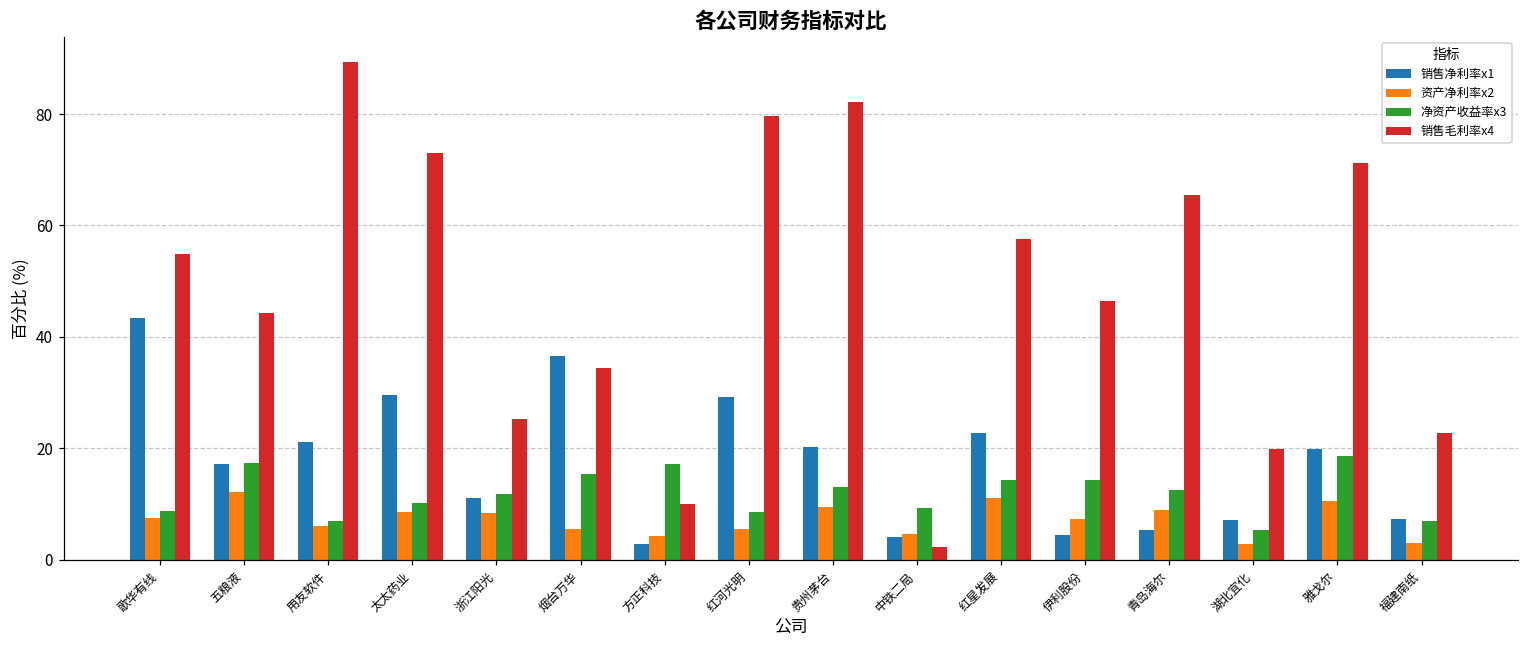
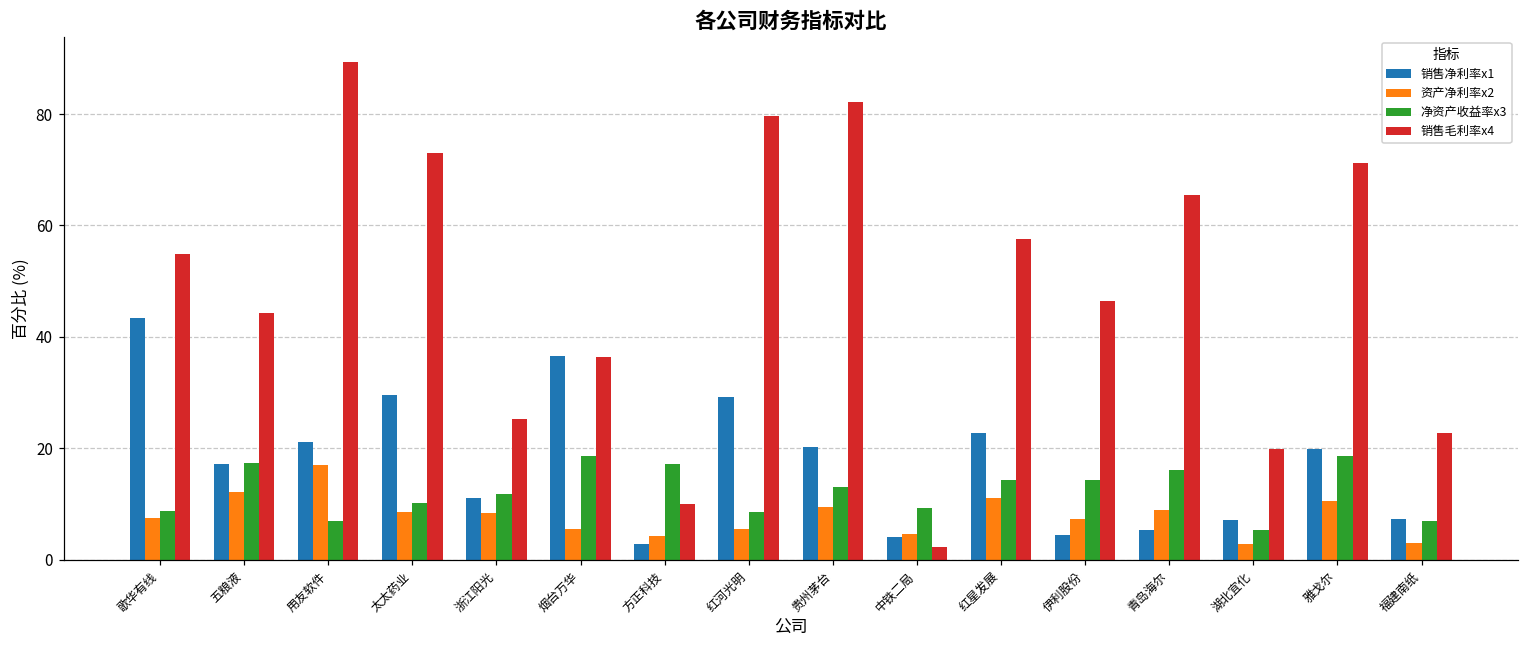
  {
    "销售净利率x1": {
      "歌华有线": 43,
      "五粮液": 17,
      "用友软件": 21,
      "太太药业": 30,
      "浙江阳光": 11,
      "烟台万华": 37,
      "方正科技": 3,
      "红河光明": 29,
      "贵州茅台": 20,
      "中铁二局": 4,
      "红星发展": 23,
      "伊利股份": 4,
      "青岛海尔": 5,
      "湖北宜化": 7,
      "雅戈尔": 20,
      "福建南纸": 7
    },
    "资产净利率x2": {
      "歌华有线": 7,
      "五粮液": 12,
-     "用友软件": 6,
+     "用友软件": 17,
      "太太药业": 9,
      "浙江阳光": 8,
      "烟台万华": 5,
      "方正科技": 4,
      "红河光明": 5,
      "贵州茅台": 9,
      "中铁二局": 5,
      "红星发展": 11,
      "伊利股份": 7,
      "青岛海尔": 9,
      "湖北宜化": 3,
      "雅戈尔": 11,
      "福建南纸": 3
    },
    "净资产收益率x3": {
      "歌华有线": 9,
      "五粮液": 17,
      "用友软件": 7,
      "太太药业": 10,
      "浙江阳光": 12,
-     "烟台万华": 15,
+     "烟台万华": 19,
      "方正科技": 17,
      "红河光明": 9,
      "贵州茅台": 13,
      "中铁二局": 9,
      "红星发展": 14,
      "伊利股份": 14,
-     "青岛海尔": 13,
+     "青岛海尔": 16,
      "湖北宜化": 5,
      "雅戈尔": 19,
      "福建南纸": 7
    },
    "销售毛利率x4": {
      "歌华有线": 55,
      "五粮液": 44,
      "用友软件": 89,
      "太太药业": 73,
      "浙江阳光": 25,
-     "烟台万华": 34,
+     "烟台万华": 36,
      "方正科技": 10,
      "红河光明": 80,
      "贵州茅台": 82,
      "中铁二局": 2,
      "红星发展": 58,
      "伊利股份": 46,
      "青岛海尔": 66,
      "湖北宜化": 20,
      "雅戈尔": 71,
      "福建南纸": 23
    }
  }
